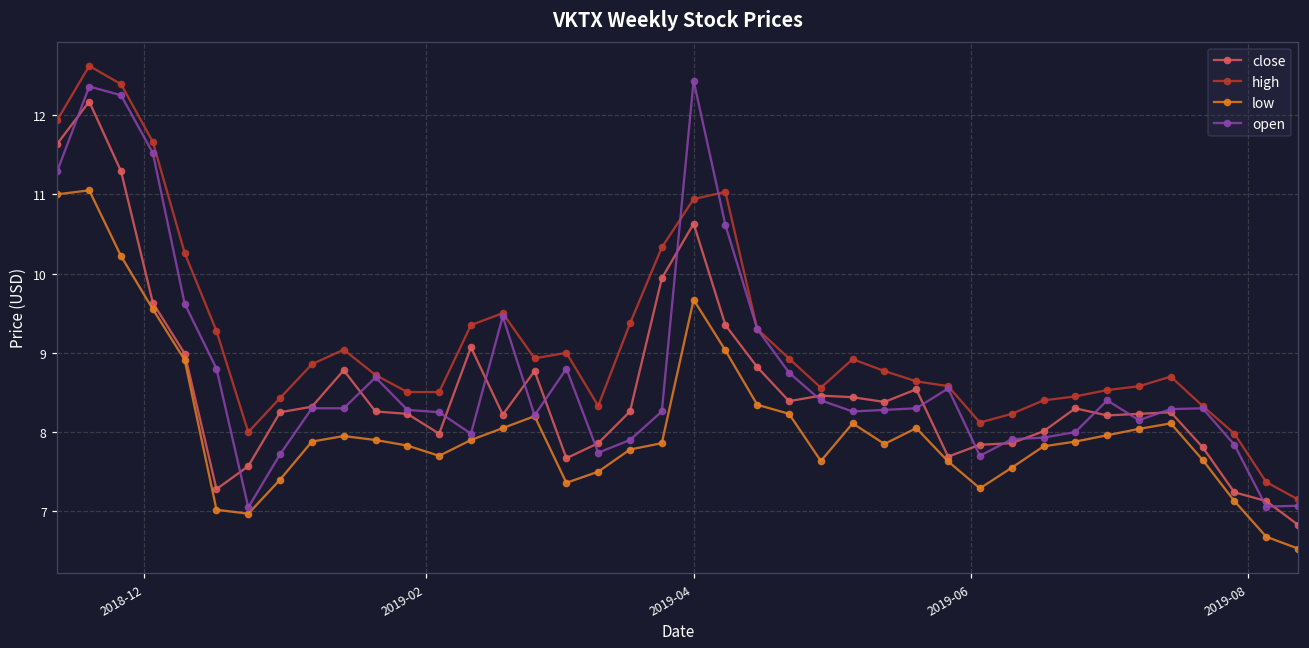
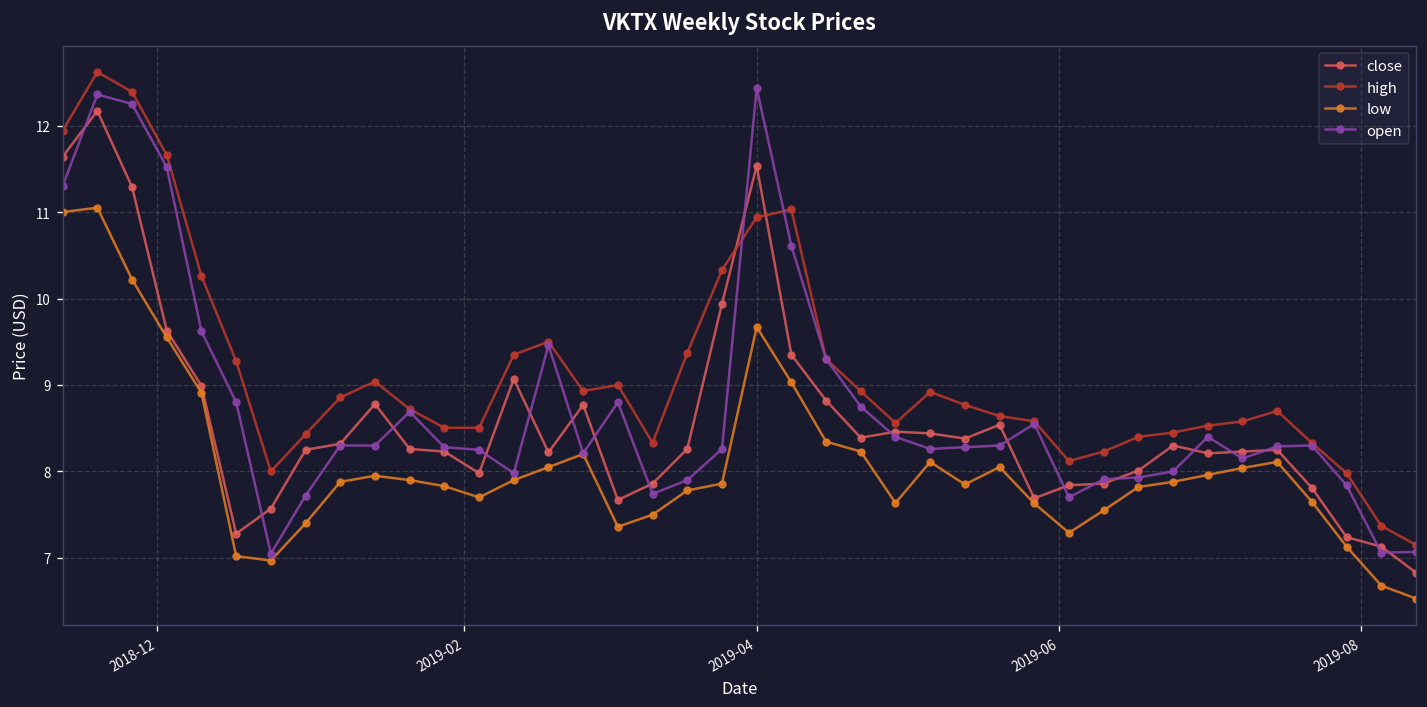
  {
    "close": {
-     "2019-04": 10.6
+     "2019-04": 11.5
    },
    "high": {
      "2019-04": 10.9
    },
    "low": {
      "2019-04": 9.7
    },
    "open": {
      "2019-04": 12.4
    }
  }
